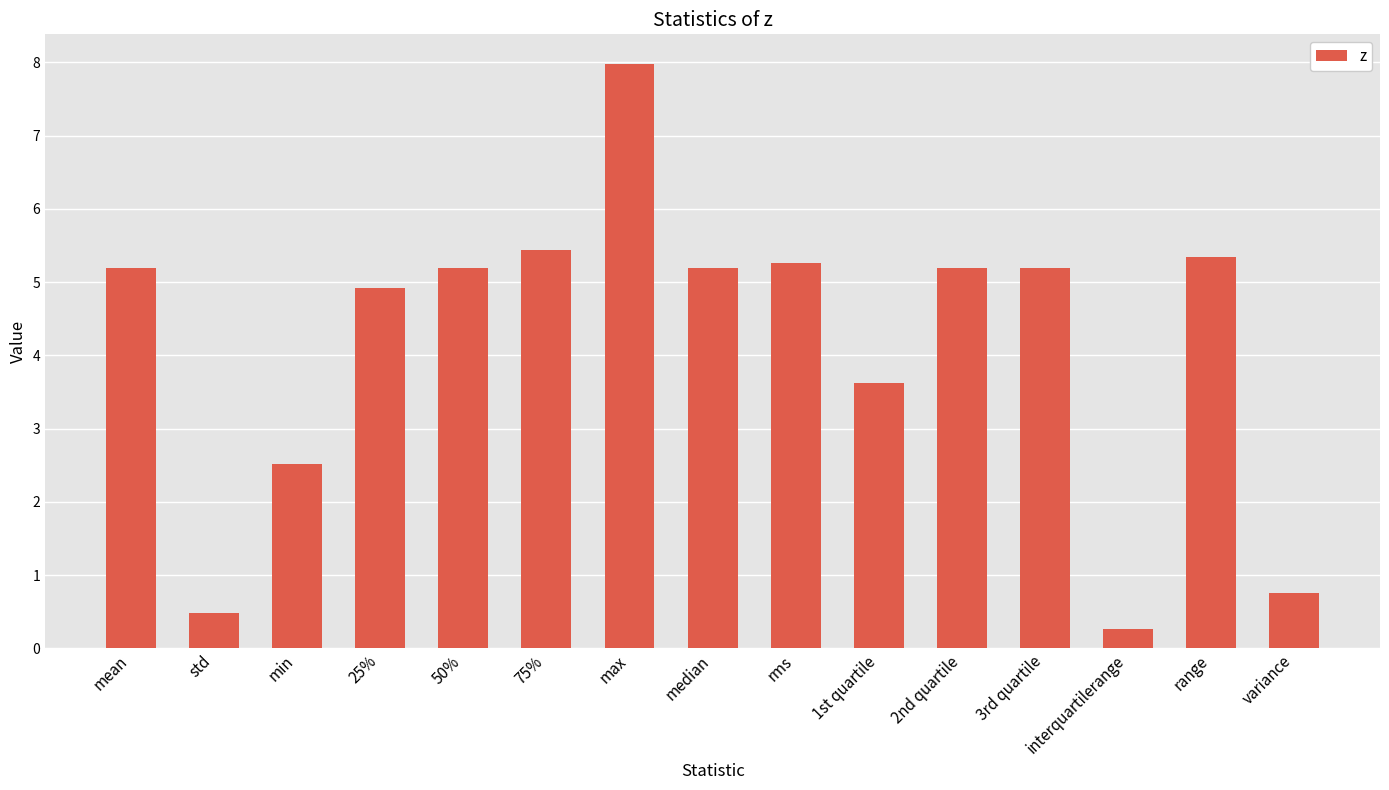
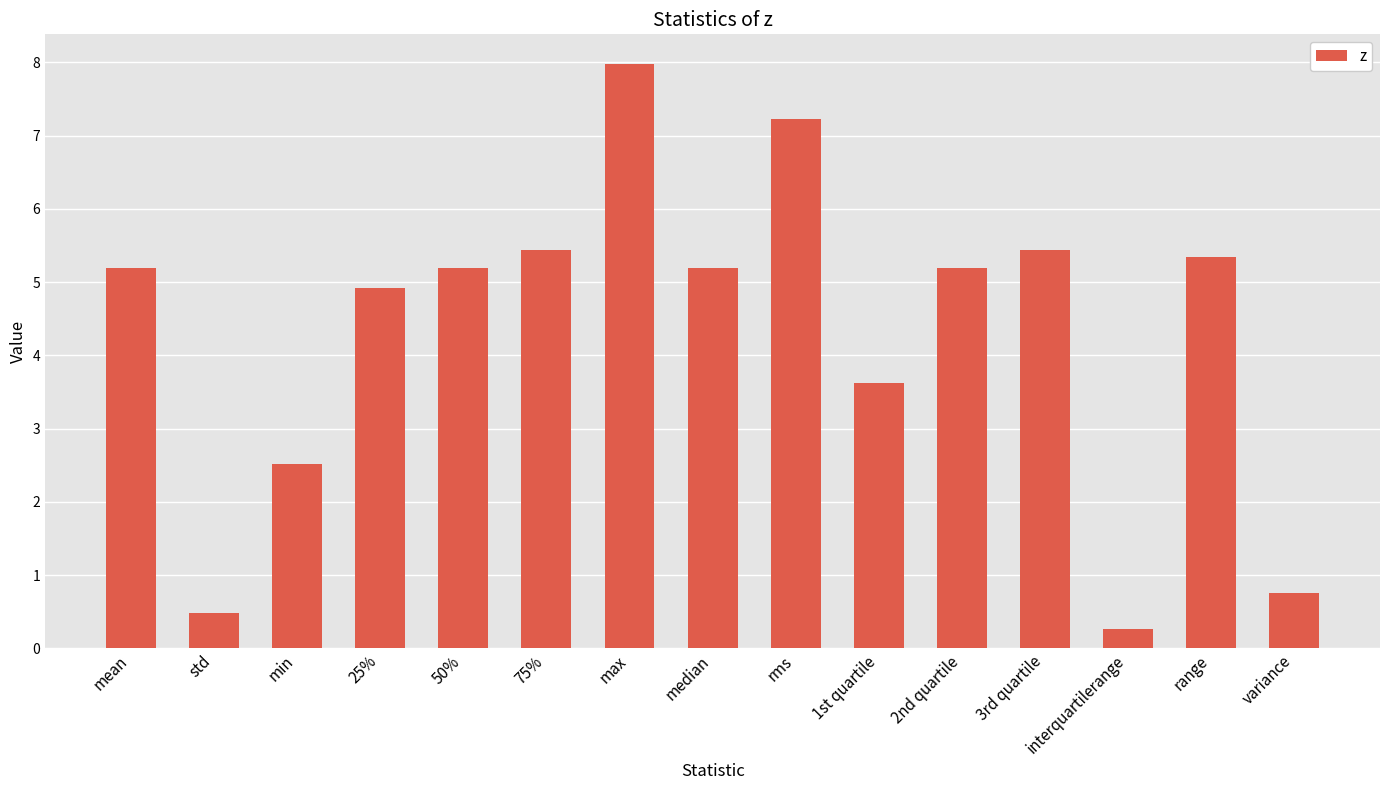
  {
    "mean": 5.2,
    "std": 0.5,
    "min": 2.5,
    "25%": 4.9,
    "50%": 5.2,
    "75%": 5.4,
    "max": 8.0,
    "median": 5.2,
-   "rms": 5.3,
+   "rms": 7.2,
    "1st quartile": 3.6,
    "2nd quartile": 5.2,
-   "3rd quartile": 5.2,
+   "3rd quartile": 5.4,
    "interquartilerange": 0.3,
    "range": 5.3,
    "variance": 0.8
  }
